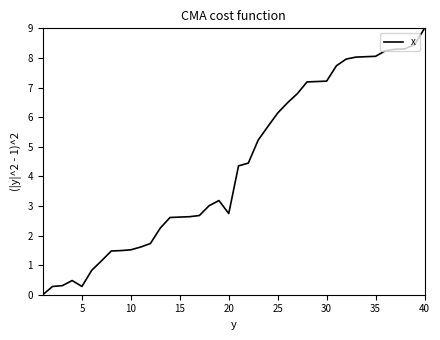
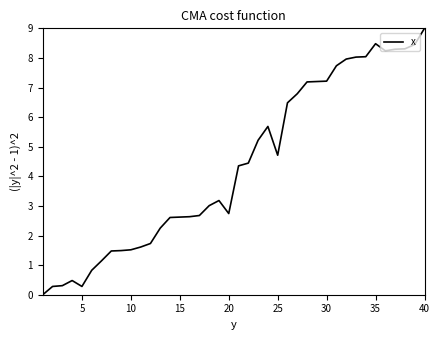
  {
    "5": 0.3,
    "10": 1.5,
    "15": 2.6,
    "20": 2.7,
-   "25": 6.1,
+   "25": 4.7,
    "30": 7.2,
-   "35": 8.1,
+   "35": 8.5,
    "40": 9.0
  }
